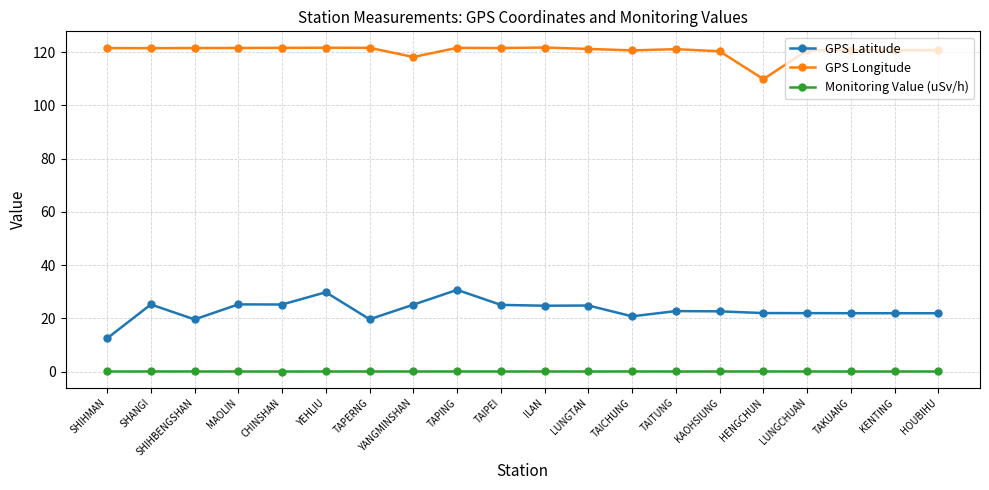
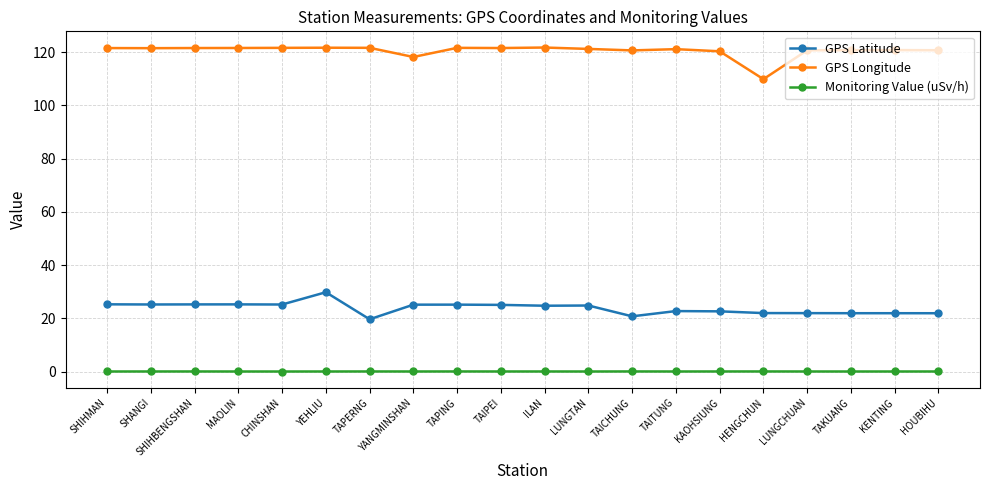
  {
    "GPS Latitude": {
-     "SHIHMAN": 13,
+     "SHIHMAN": 25,
      "SHANGI": 25,
-     "SHIHBENGSHAN": 20,
+     "SHIHBENGSHAN": 25,
      "MAOLIN": 25,
      "CHINSHAN": 25,
      "YEHLIU": 30,
      "TAPERNG": 20,
      "YANGMINSHAN": 25,
-     "TAPING": 31,
+     "TAPING": 25,
      "TAIPEI": 25,
      "ILAN": 25,
      "LUNGTAN": 25,
      "TAICHUNG": 21,
      "TAITUNG": 23,
      "KAOHSIUNG": 23,
      "HENGCHUN": 22,
      "LUNGCHUAN": 22,
      "TAKUANG": 22,
      "KENTING": 22,
      "HOUBIHU": 22
    },
    "GPS Longitude": {
      "SHIHMAN": 122,
      "SHANGI": 122,
      "SHIHBENGSHAN": 122,
      "MAOLIN": 122,
      "CHINSHAN": 122,
      "YEHLIU": 122,
      "TAPERNG": 122,
      "YANGMINSHAN": 118,
      "TAPING": 122,
      "TAIPEI": 122,
      "ILAN": 122,
      "LUNGTAN": 121,
      "TAICHUNG": 121,
      "TAITUNG": 121,
      "KAOHSIUNG": 120,
      "HENGCHUN": 110
    },
    "Monitoring Value (uSv/h)": {
      "SHIHMAN": 0,
      "SHANGI": 0,
      "SHIHBENGSHAN": 0,
      "MAOLIN": 0,
      "CHINSHAN": 0,
      "YEHLIU": 0,
      "TAPERNG": 0,
      "YANGMINSHAN": 0,
      "TAPING": 0,
      "TAIPEI": 0,
      "ILAN": 0,
      "LUNGTAN": 0,
      "TAICHUNG": 0,
      "TAITUNG": 0,
      "KAOHSIUNG": 0,
      "HENGCHUN": 0,
      "LUNGCHUAN": 0,
      "TAKUANG": 0,
      "KENTING": 0,
      "HOUBIHU": 0
    }
  }
